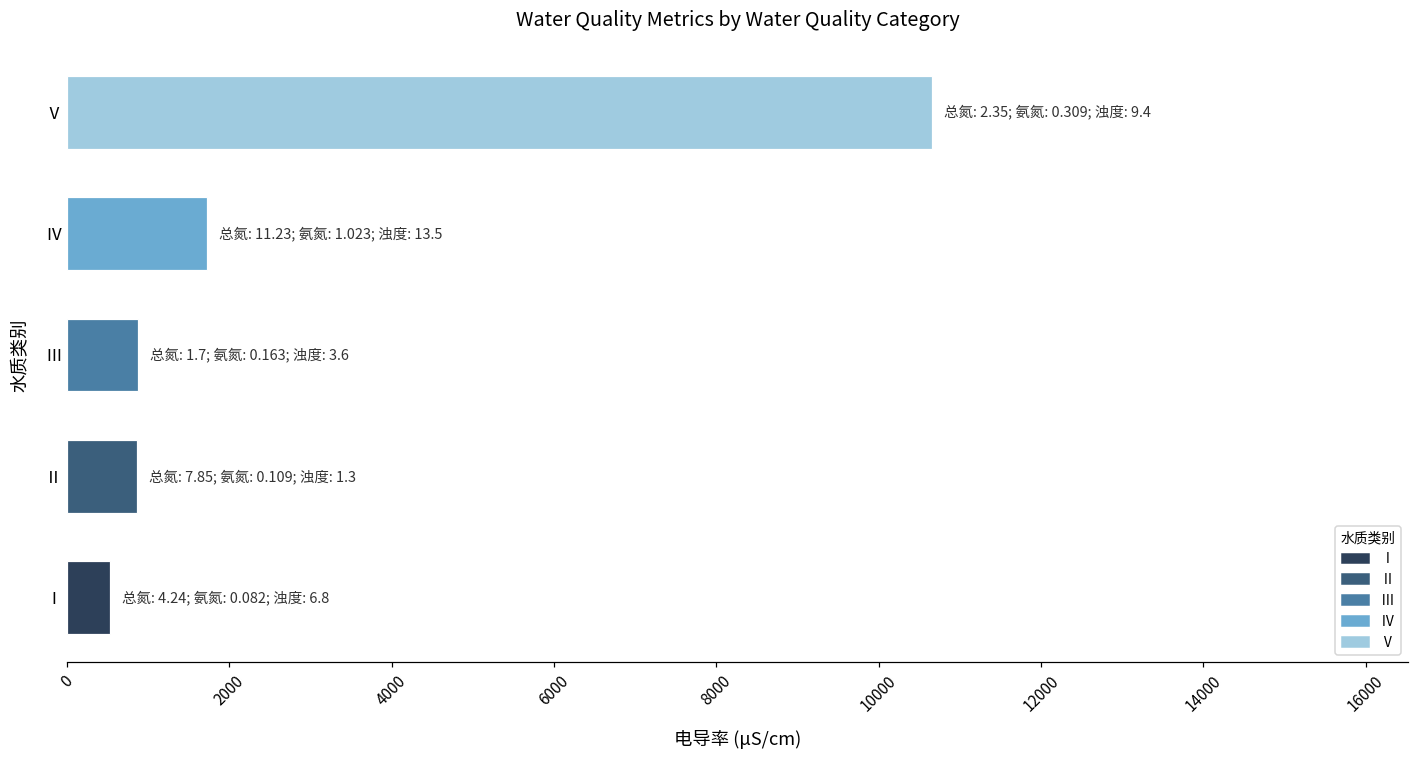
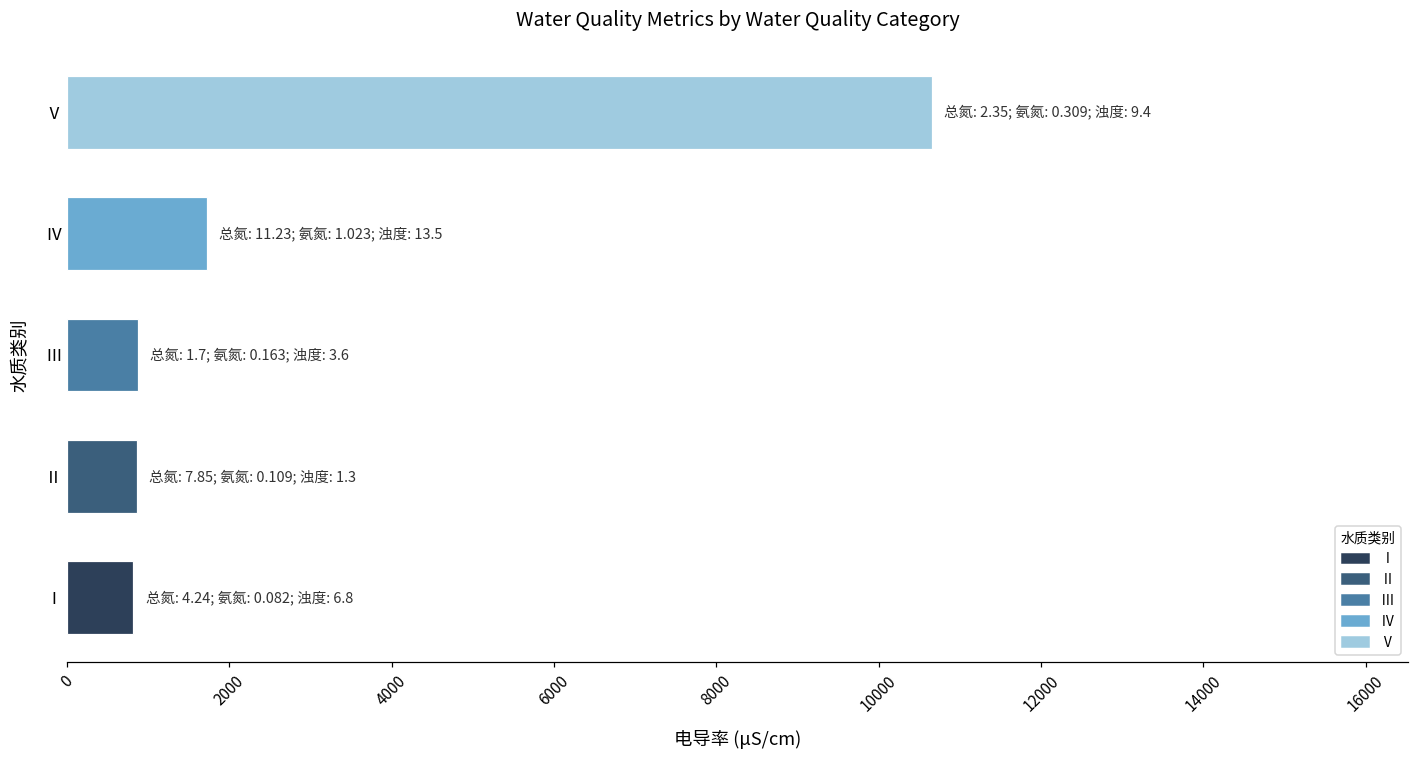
  {
-   "Ⅰ": 500
+   "Ⅰ": 800
  }
